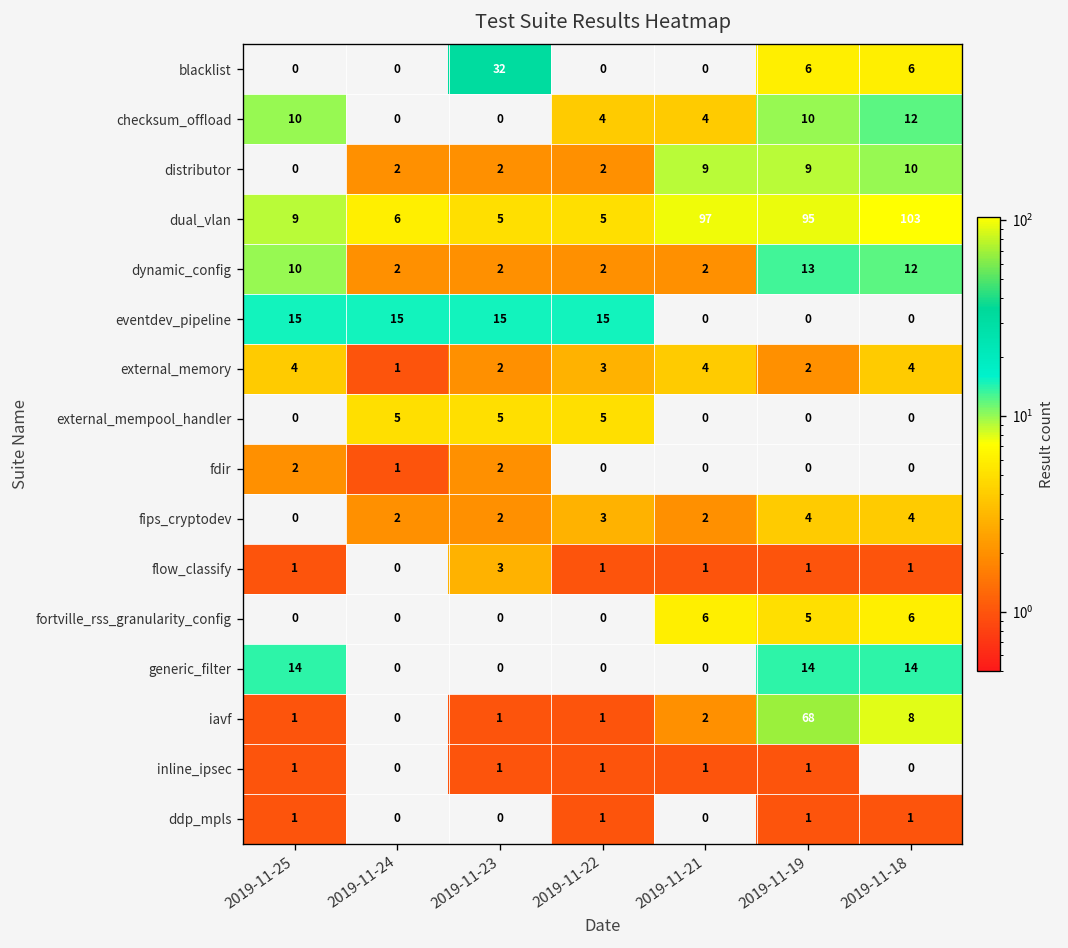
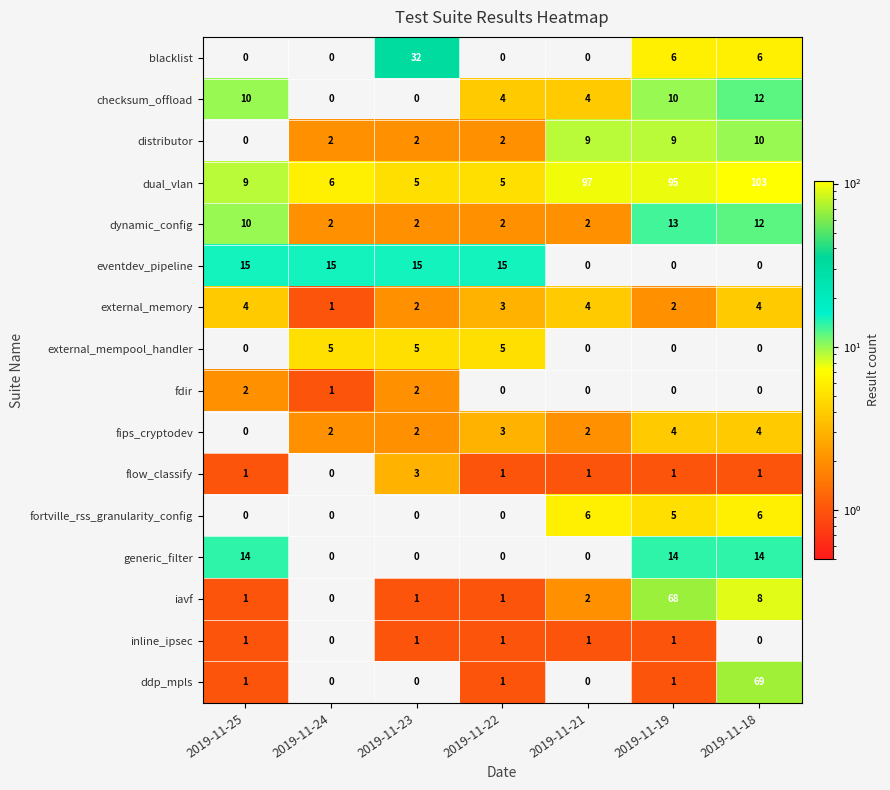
  {
    "blacklist": {
      "2019-11-25": 0,
      "2019-11-24": 0,
      "2019-11-23": 32,
      "2019-11-22": 0,
      "2019-11-21": 0,
      "2019-11-19": 6,
      "2019-11-18": 6
    },
    "checksum_offload": {
      "2019-11-25": 10,
      "2019-11-24": 0,
      "2019-11-23": 0,
      "2019-11-22": 4,
      "2019-11-21": 4,
      "2019-11-19": 10,
      "2019-11-18": 12
    },
    "distributor": {
      "2019-11-25": 0,
      "2019-11-24": 2,
      "2019-11-23": 2,
      "2019-11-22": 2,
      "2019-11-21": 9,
      "2019-11-19": 9,
      "2019-11-18": 10
    },
    "dual_vlan": {
      "2019-11-25": 9,
      "2019-11-24": 6,
      "2019-11-23": 5,
      "2019-11-22": 5,
      "2019-11-21": 97,
      "2019-11-19": 95,
      "2019-11-18": 103
    },
    "dynamic_config": {
      "2019-11-25": 10,
      "2019-11-24": 2,
      "2019-11-23": 2,
      "2019-11-22": 2,
      "2019-11-21": 2,
      "2019-11-19": 13,
      "2019-11-18": 12
    },
    "eventdev_pipeline": {
      "2019-11-25": 15,
      "2019-11-24": 15,
      "2019-11-23": 15,
      "2019-11-22": 15,
      "2019-11-21": 0,
      "2019-11-19": 0,
      "2019-11-18": 0
    },
    "external_memory": {
      "2019-11-25": 4,
      "2019-11-24": 1,
      "2019-11-23": 2,
      "2019-11-22": 3,
      "2019-11-21": 4,
      "2019-11-19": 2,
      "2019-11-18": 4
    },
    "external_mempool_handler": {
      "2019-11-25": 0,
      "2019-11-24": 5,
      "2019-11-23": 5,
      "2019-11-22": 5,
      "2019-11-21": 0,
      "2019-11-19": 0,
      "2019-11-18": 0
    },
    "fdir": {
      "2019-11-25": 2,
      "2019-11-24": 1,
      "2019-11-23": 2,
      "2019-11-22": 0,
      "2019-11-21": 0,
      "2019-11-19": 0,
      "2019-11-18": 0
    },
    "fips_cryptodev": {
      "2019-11-25": 0,
      "2019-11-24": 2,
      "2019-11-23": 2,
      "2019-11-22": 3,
      "2019-11-21": 2,
      "2019-11-19": 4,
      "2019-11-18": 4
    },
    "flow_classify": {
      "2019-11-25": 1,
      "2019-11-24": 0,
      "2019-11-23": 3,
      "2019-11-22": 1,
      "2019-11-21": 1,
      "2019-11-19": 1,
      "2019-11-18": 1
    },
    "fortville_rss_granularity_config": {
      "2019-11-25": 0,
      "2019-11-24": 0,
      "2019-11-23": 0,
      "2019-11-22": 0,
      "2019-11-21": 6,
      "2019-11-19": 5,
      "2019-11-18": 6
    },
    "generic_filter": {
      "2019-11-25": 14,
      "2019-11-24": 0,
      "2019-11-23": 0,
      "2019-11-22": 0,
      "2019-11-21": 0,
      "2019-11-19": 14,
      "2019-11-18": 14
    },
    "iavf": {
      "2019-11-25": 1,
      "2019-11-24": 0,
      "2019-11-23": 1,
      "2019-11-22": 1,
      "2019-11-21": 2,
      "2019-11-19": 68,
      "2019-11-18": 8
    },
    "inline_ipsec": {
      "2019-11-25": 1,
      "2019-11-24": 0,
      "2019-11-23": 1,
      "2019-11-22": 1,
      "2019-11-21": 1,
      "2019-11-19": 1,
      "2019-11-18": 0
    },
    "ddp_mpls": {
      "2019-11-25": 1,
      "2019-11-24": 0,
      "2019-11-23": 0,
      "2019-11-22": 1,
      "2019-11-21": 0,
      "2019-11-19": 1,
-     "2019-11-18": 1
+     "2019-11-18": 69
    }
  }
